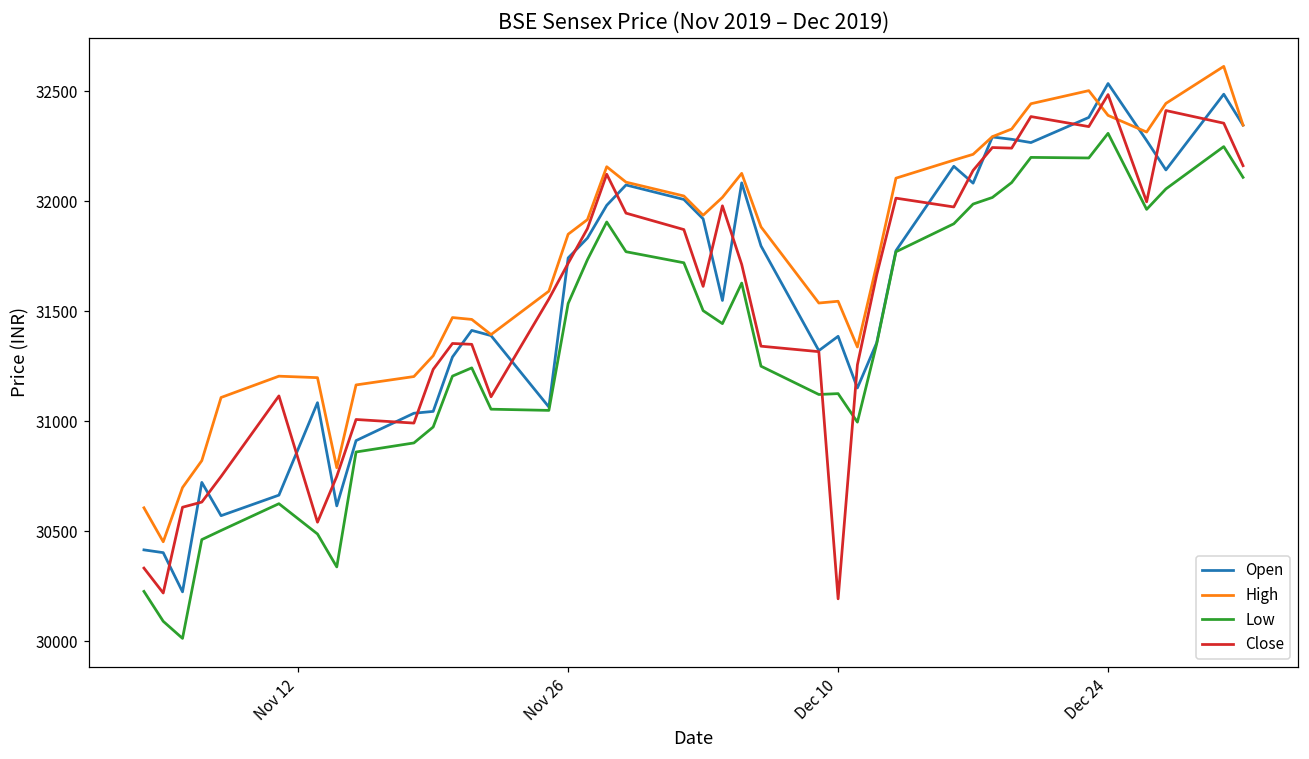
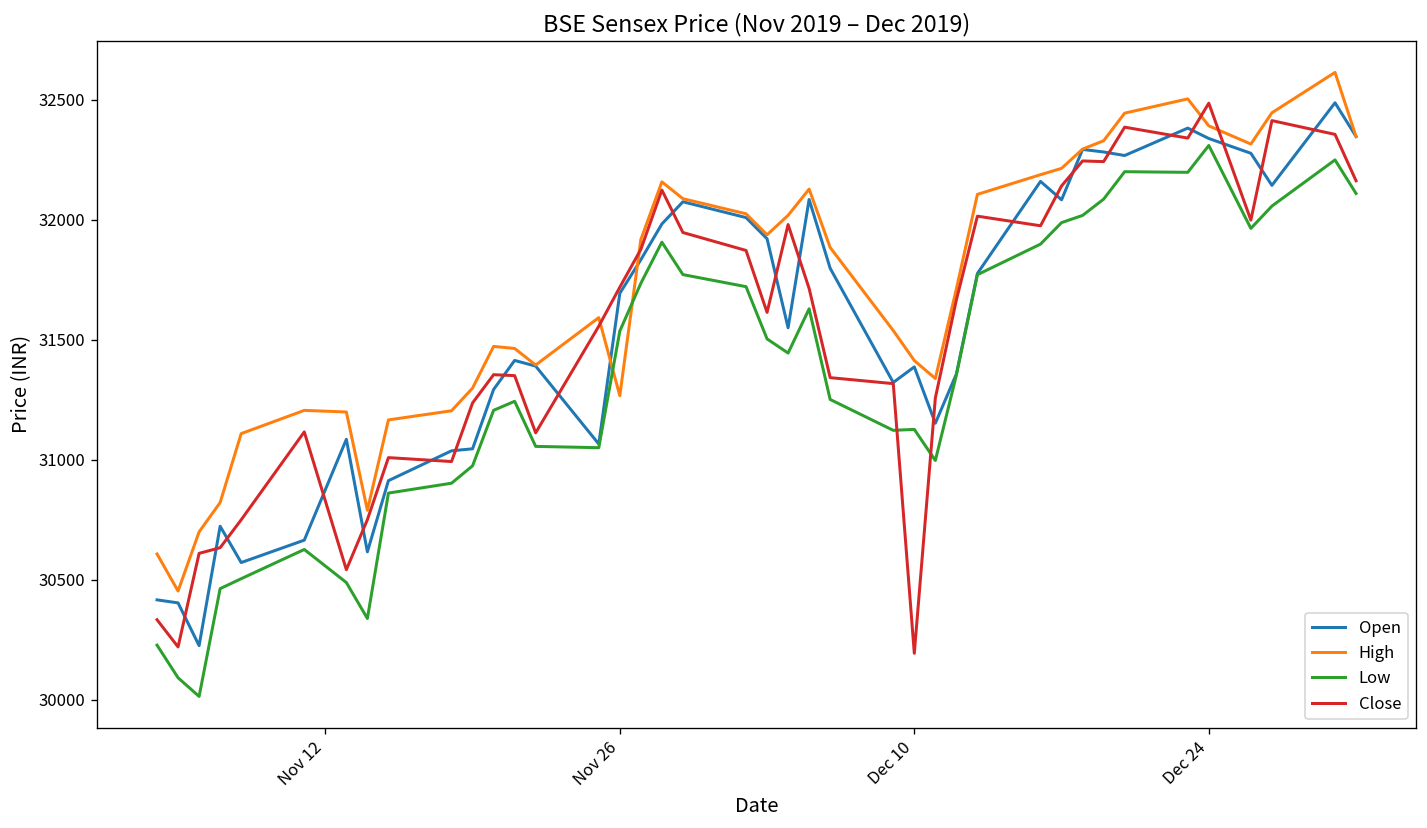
  {
    "Open": {
-     "Nov 26": 31740,
+     "Nov 26": 31690,
      "Dec 10": 31390,
-     "Dec 24": 32540
+     "Dec 24": 32340
    },
    "High": {
-     "Nov 26": 31850,
-     "Dec 10": 31550,
+     "Nov 26": 31270,
+     "Dec 10": 31410,
      "Dec 24": 32390
    },
    "Low": {
      "Nov 26": 31540,
      "Dec 10": 31130,
      "Dec 24": 32310
    },
    "Close": {
      "Nov 26": 31720,
      "Dec 10": 30190,
      "Dec 24": 32480
    }
  }
